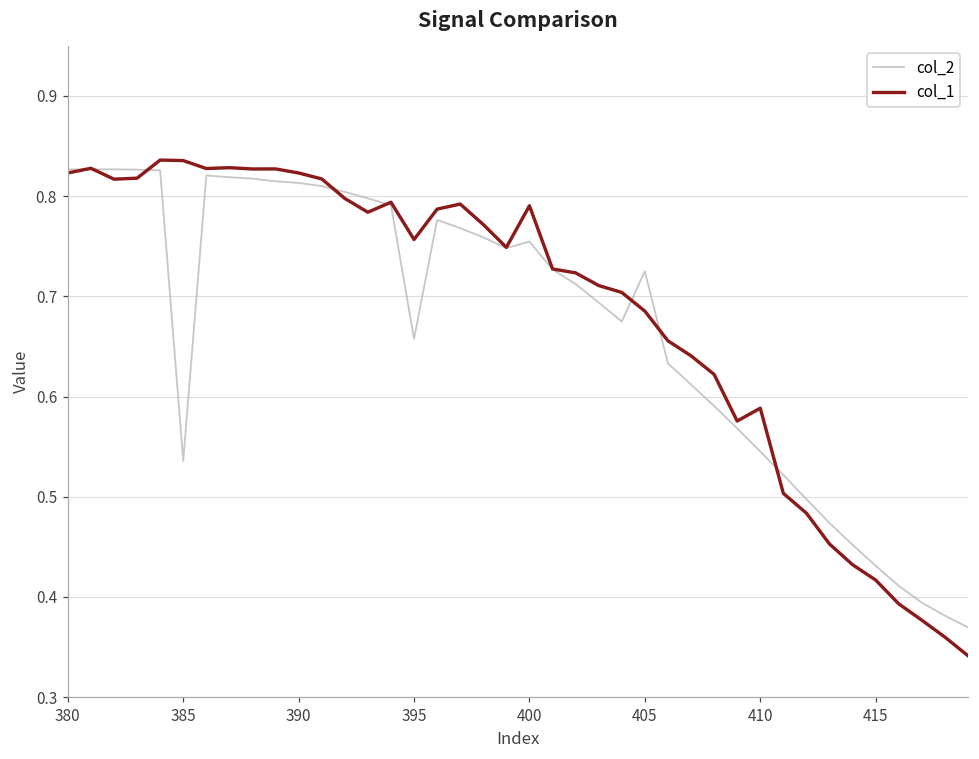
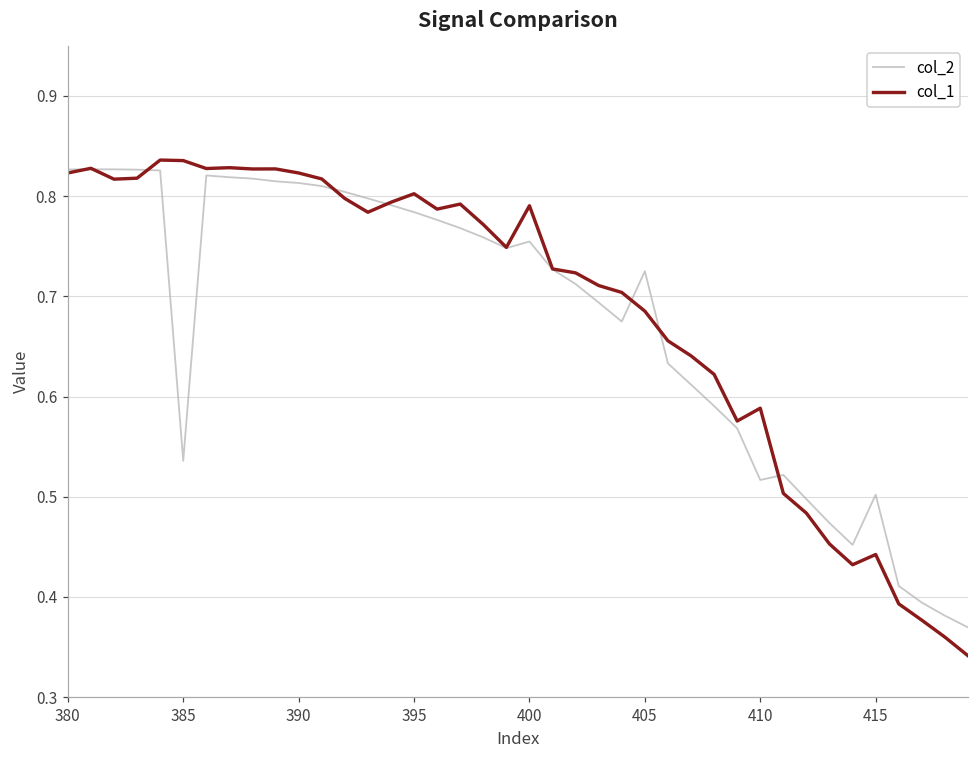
  {
    "col_2": {
      "380": 0.83,
      "385": 0.54,
      "390": 0.81,
-     "395": 0.66,
+     "395": 0.78,
      "400": 0.75,
      "405": 0.73,
-     "410": 0.55,
-     "415": 0.43
+     "410": 0.52,
+     "415": 0.50
    },
    "col_1": {
      "380": 0.82,
      "385": 0.84,
      "390": 0.82,
-     "395": 0.76,
+     "395": 0.80,
      "400": 0.79,
      "405": 0.69,
      "410": 0.59,
-     "415": 0.42
+     "415": 0.44
    }
  }
